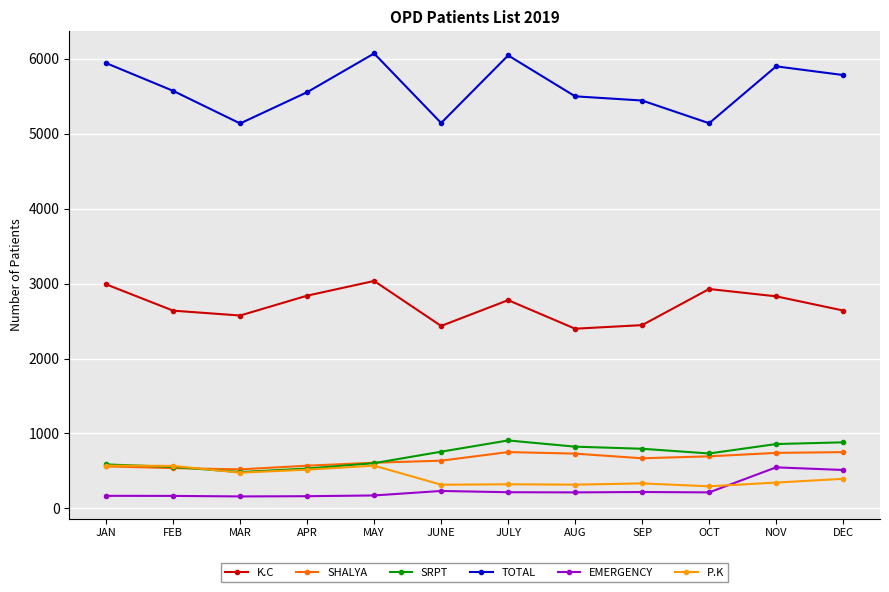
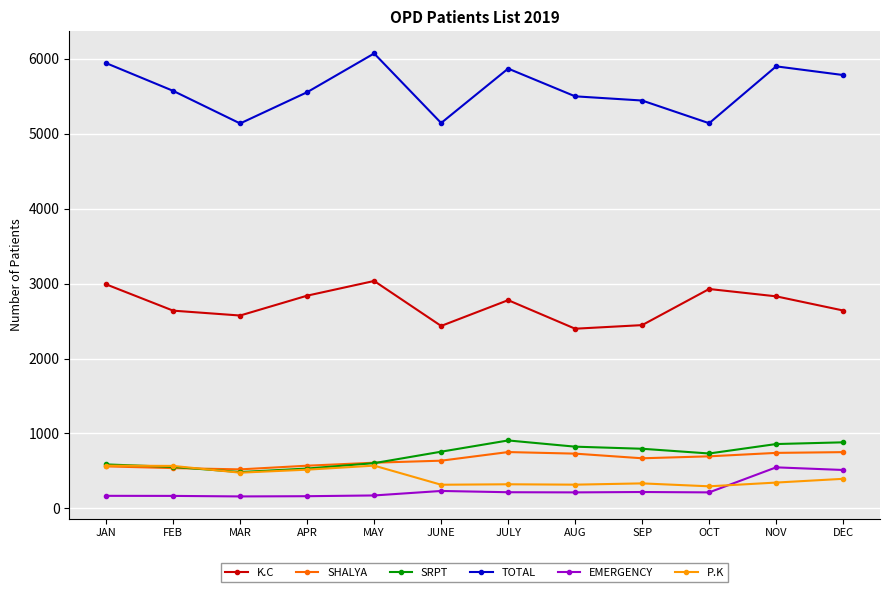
  {
    "K.C": {
      "JAN": 3000,
      "FEB": 2600,
      "MAR": 2600,
      "APR": 2800,
      "MAY": 3000,
      "JUNE": 2400,
      "JULY": 2800,
      "AUG": 2400,
      "SEP": 2400,
      "OCT": 2900,
      "NOV": 2800,
      "DEC": 2600
    },
    "SRPT": {
      "JUNE": 800,
      "JULY": 900,
      "AUG": 800,
      "SEP": 800,
      "OCT": 700,
      "NOV": 900,
      "DEC": 900
    },
    "TOTAL": {
      "JAN": 5900,
      "FEB": 5600,
      "MAR": 5100,
      "APR": 5600,
      "MAY": 6100,
      "JUNE": 5100,
-     "JULY": 6000,
+     "JULY": 5900,
      "AUG": 5500,
      "SEP": 5400,
      "OCT": 5100,
      "NOV": 5900,
      "DEC": 5800
    },
    "EMERGENCY": {
      "JAN": 200,
      "FEB": 200,
      "MAR": 200,
      "APR": 200,
      "MAY": 200,
      "JUNE": 200,
      "JULY": 200,
      "AUG": 200,
      "SEP": 200,
      "OCT": 200,
      "NOV": 500,
      "DEC": 500
    }
  }
